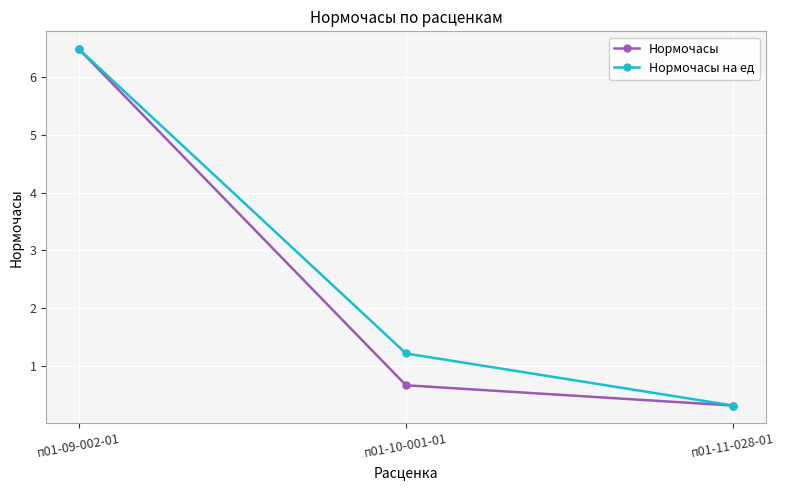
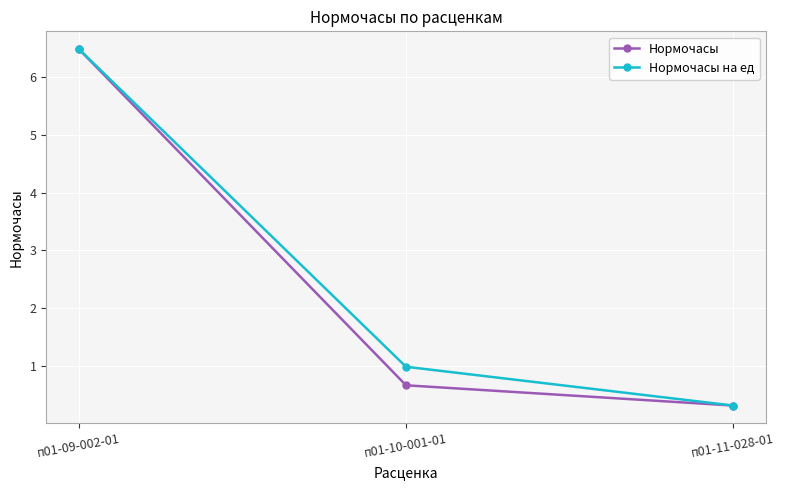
  {
    "Нормочасы": {
      "п01-10-001-01": 0.7
    },
    "Нормочасы на ед": {
-     "п01-10-001-01": 1.2
+     "п01-10-001-01": 1.0
    }
  }
